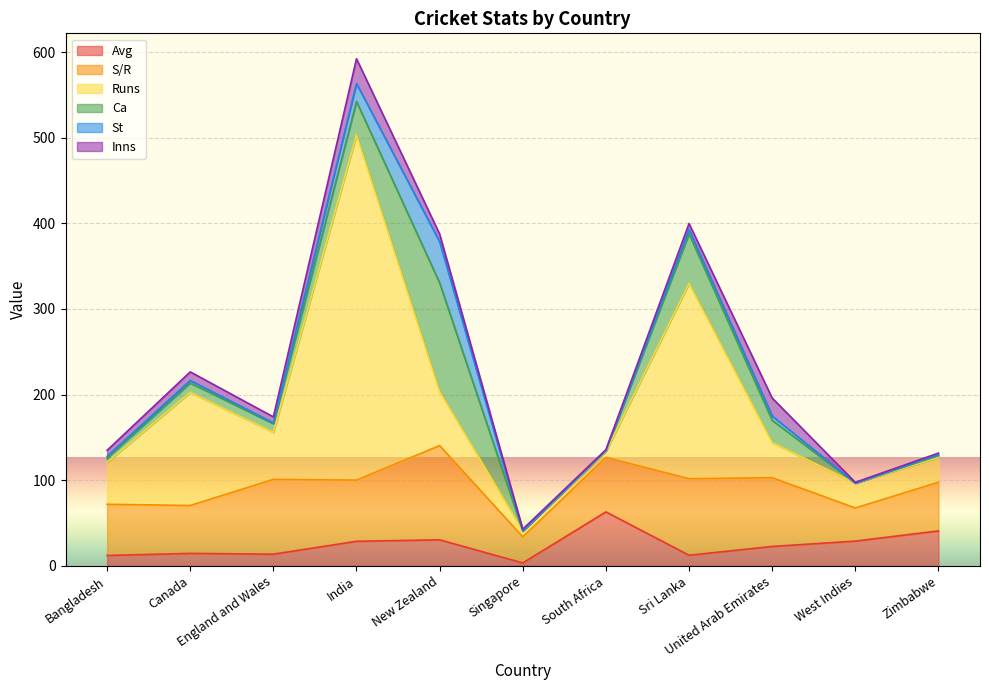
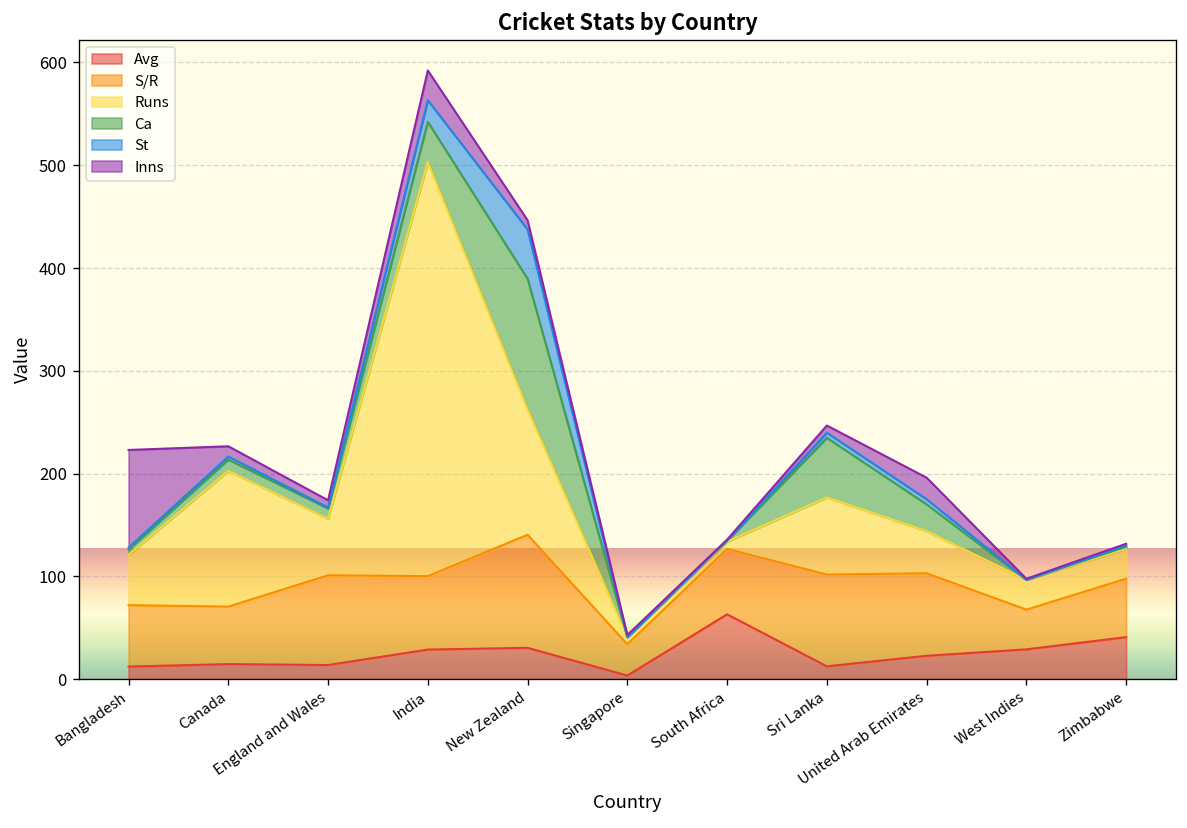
  {
    "Avg": {
      "Bangladesh": 10,
      "Canada": 10,
      "England and Wales": 10,
      "India": 30,
      "New Zealand": 30,
      "Singapore": 0,
      "South Africa": 60,
      "Sri Lanka": 10,
      "United Arab Emirates": 20,
      "West Indies": 30,
      "Zimbabwe": 40
    },
    "S/R": {
      "Bangladesh": 60,
      "Canada": 60,
      "England and Wales": 90,
      "India": 70,
      "New Zealand": 110,
      "Singapore": 30,
      "South Africa": 60,
      "Sri Lanka": 90,
      "United Arab Emirates": 80,
      "West Indies": 40,
      "Zimbabwe": 60
    },
    "Runs": {
      "Bangladesh": 50,
      "Canada": 130,
      "England and Wales": 60,
      "India": 400,
-     "New Zealand": 60,
-     "Sri Lanka": 230,
+     "New Zealand": 120,
+     "Sri Lanka": 80,
      "United Arab Emirates": 40
    },
    "Ca": {
      "Canada": 10,
      "India": 40,
      "New Zealand": 130,
      "Sri Lanka": 60,
      "United Arab Emirates": 30
    },
    "St": {
      "Canada": 0,
      "India": 20,
      "New Zealand": 50,
      "Sri Lanka": 10,
      "United Arab Emirates": 10
    },
    "Inns": {
-     "Bangladesh": 10,
+     "Bangladesh": 100,
      "Canada": 10,
      "England and Wales": 10,
      "India": 30,
      "New Zealand": 10,
      "Sri Lanka": 10,
      "United Arab Emirates": 20
    }
  }
